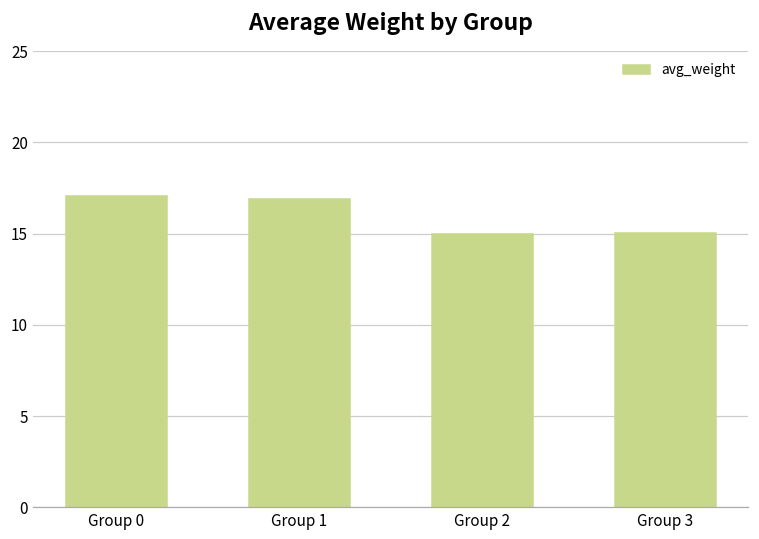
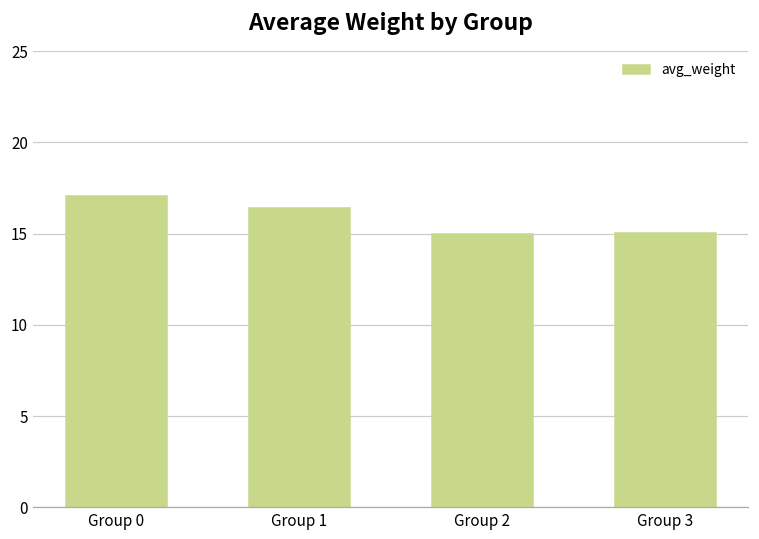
  {
    "Group 0": 17.1,
-   "Group 1": 16.9,
+   "Group 1": 16.4,
    "Group 2": 15.0,
    "Group 3": 15.1
  }
